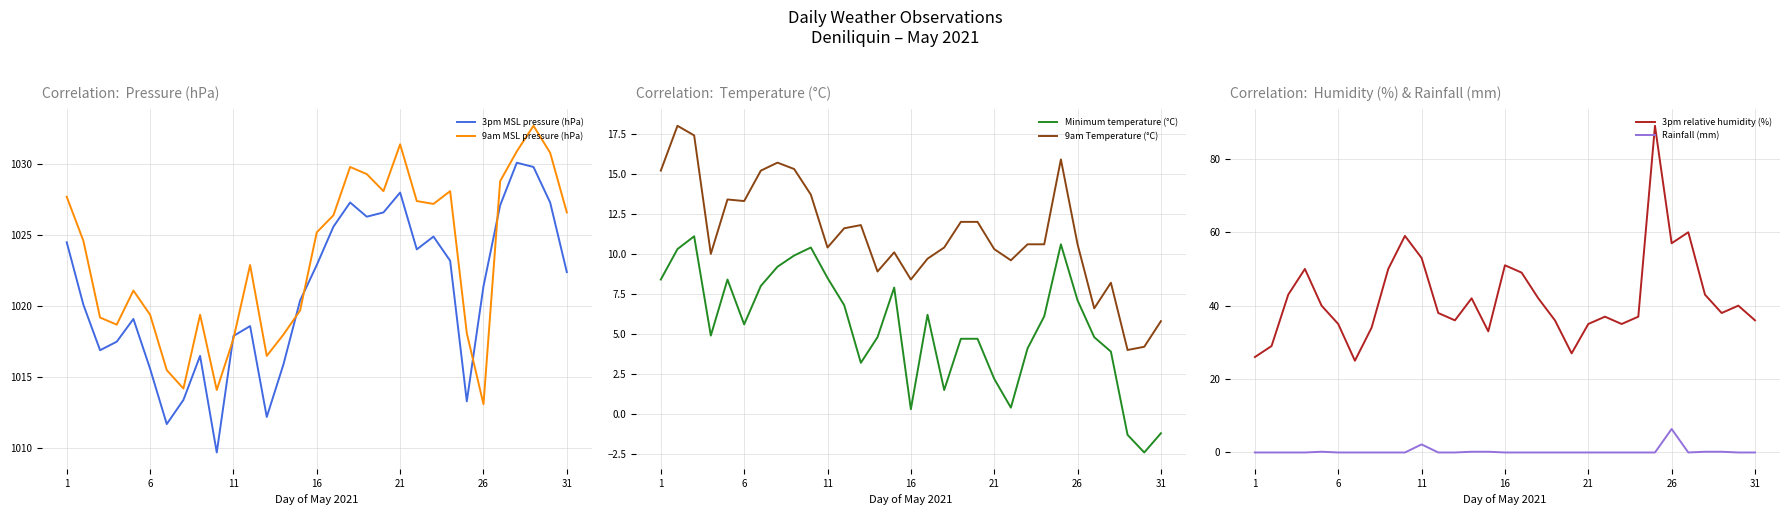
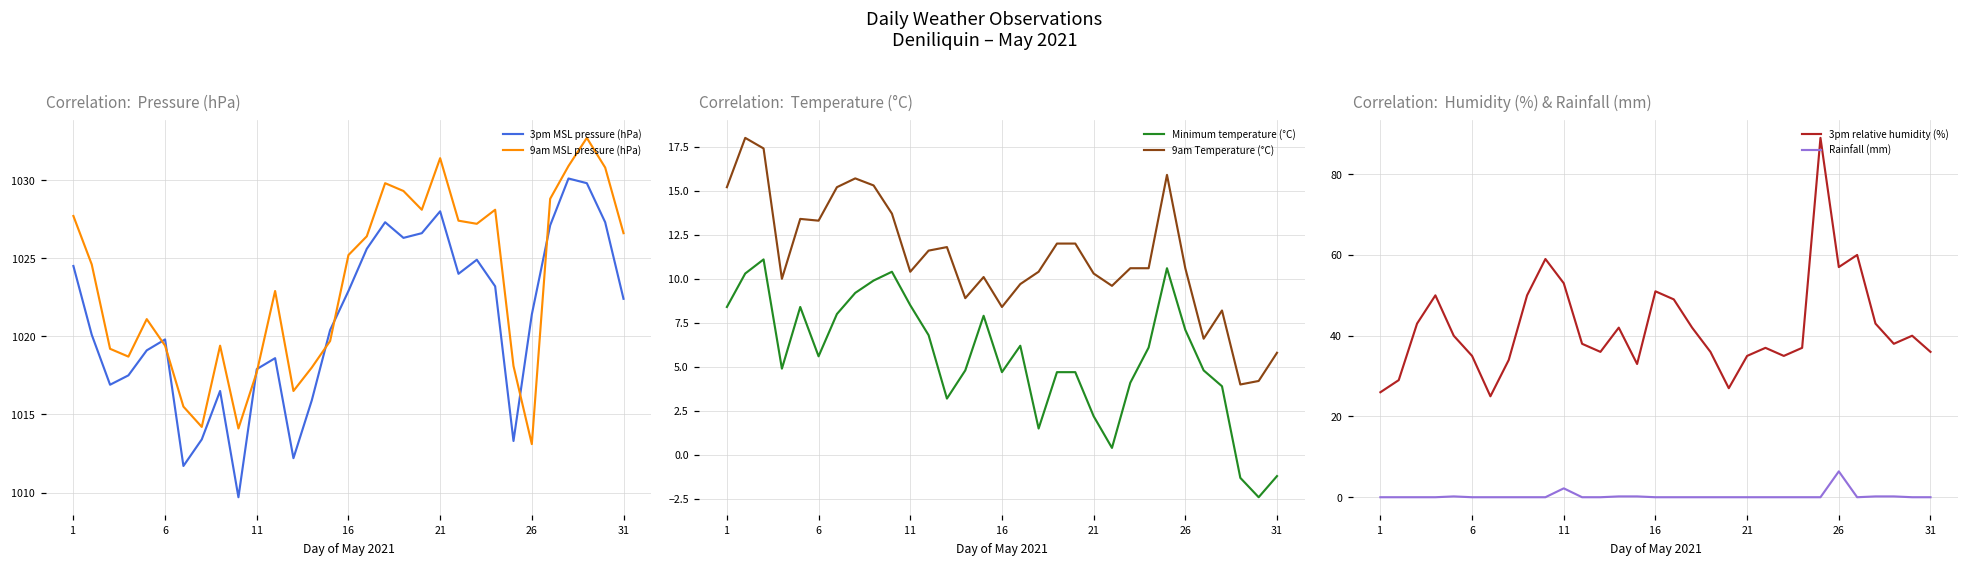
  {
    "Correlation: Pressure (hPa)": {
      "3pm MSL pressure (hPa)": {
        "1": 1024.5,
-       "6": 1015.6,
+       "6": 1019.8,
        "11": 1017.9,
        "16": 1022.9,
        "21": 1028.0,
        "26": 1021.4,
        "31": 1022.4
      },
      "9am MSL pressure (hPa)": {
        "1": 1027.7,
        "6": 1019.4,
        "11": 1017.7,
        "16": 1025.2,
        "21": 1031.4,
        "26": 1013.1,
        "31": 1026.6
      }
    },
    "Correlation: Temperature (°C)": {
      "Minimum temperature (°C)": {
        "1": 8.4,
        "6": 5.6,
        "11": 8.5,
-       "16": 0.3,
+       "16": 4.7,
        "21": 2.2,
        "26": 7.1,
        "31": -1.2
      },
      "9am Temperature (°C)": {
        "1": 15.2,
        "6": 13.3,
        "11": 10.4,
        "16": 8.4,
        "21": 10.3,
        "26": 10.6,
        "31": 5.8
      }
    },
    "Correlation: Humidity (%) & Rainfall (mm)": {
      "3pm relative humidity (%)": {
        "1": 26,
        "6": 35,
        "11": 53,
        "16": 51,
        "21": 35,
        "26": 57,
        "31": 36
      },
      "Rainfall (mm)": {
        "1": 0,
        "6": 0,
        "11": 2,
        "16": 0,
        "21": 0,
        "26": 6,
        "31": 0
      }
    }
  }
